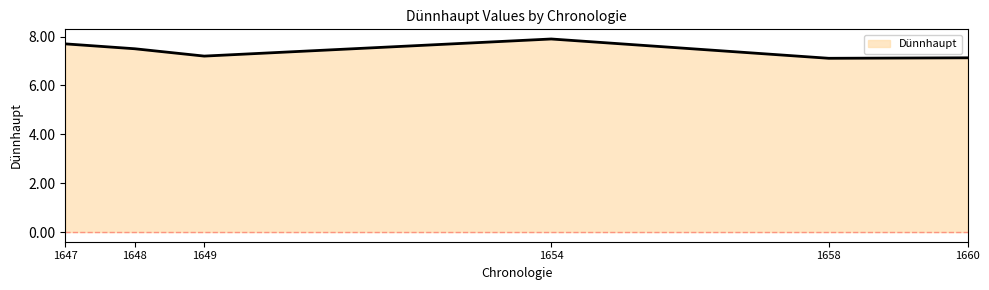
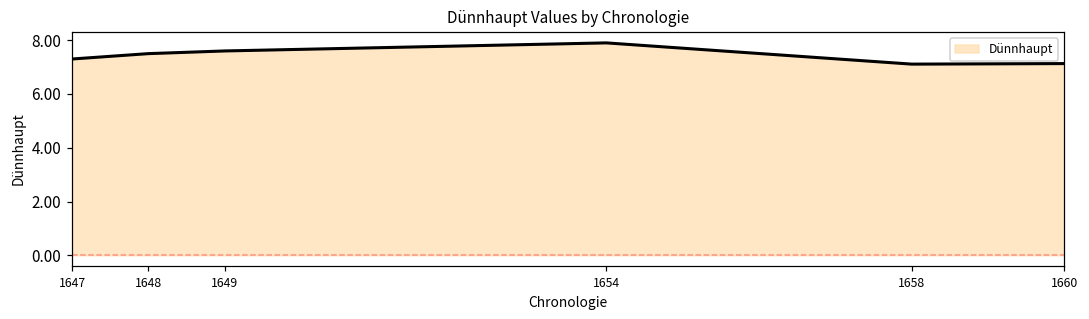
  {
-   "1647": 7.7,
+   "1647": 7.3,
    "1648": 7.5,
-   "1649": 7.2,
+   "1649": 7.6,
    "1654": 7.9,
    "1658": 7.1,
    "1660": 7.1
  }
